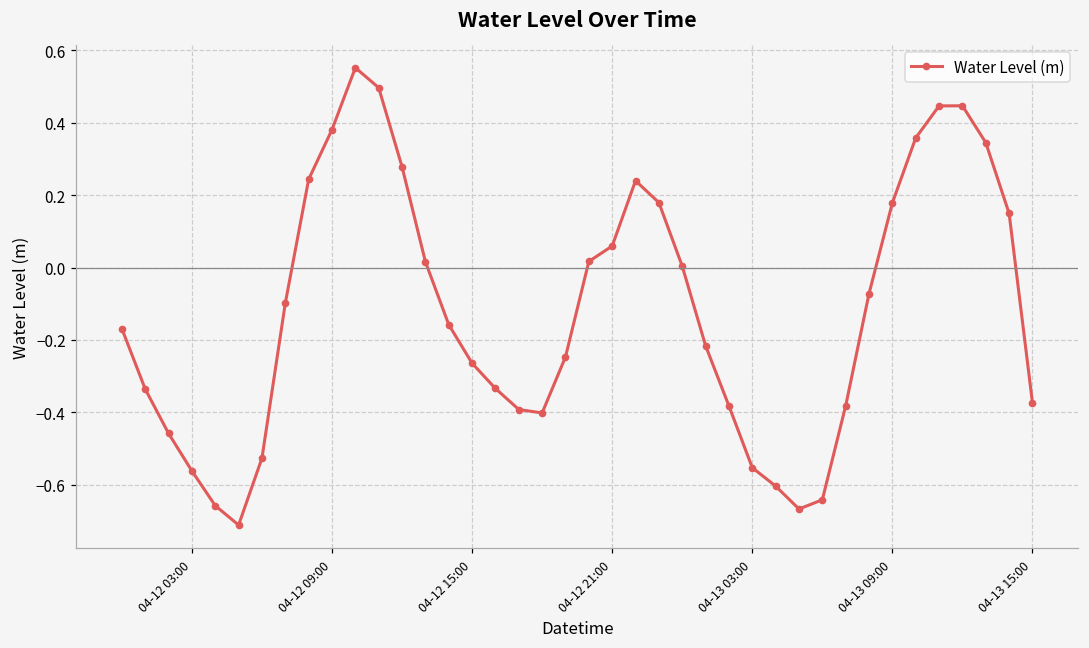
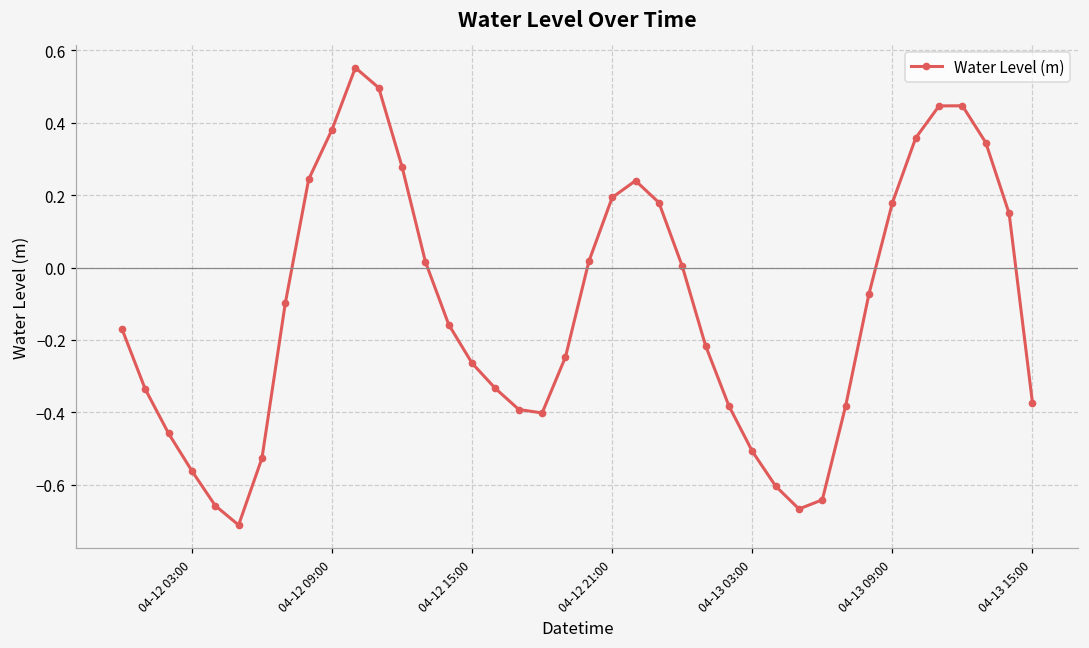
  {
    "04-12 03:00": -0.56,
    "04-12 09:00": 0.38,
    "04-12 15:00": -0.26,
-   "04-12 21:00": 0.06,
-   "04-13 03:00": -0.55,
+   "04-12 21:00": 0.19,
+   "04-13 03:00": -0.51,
    "04-13 09:00": 0.18,
    "04-13 15:00": -0.37
  }
